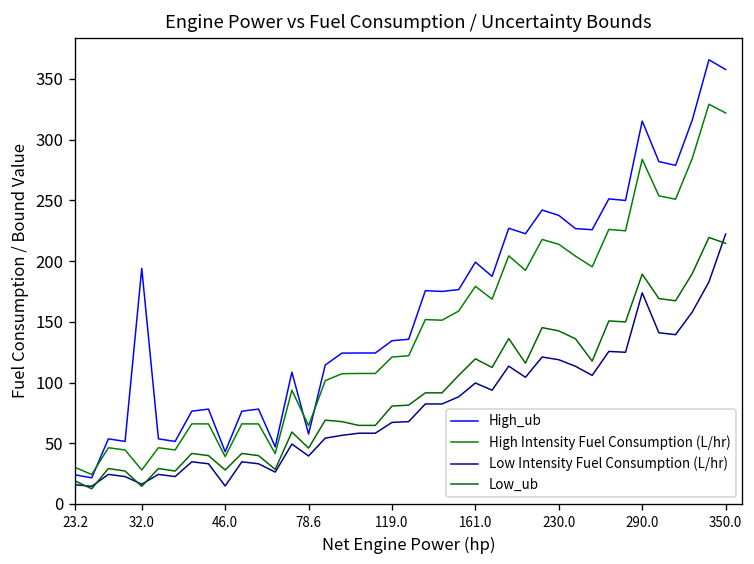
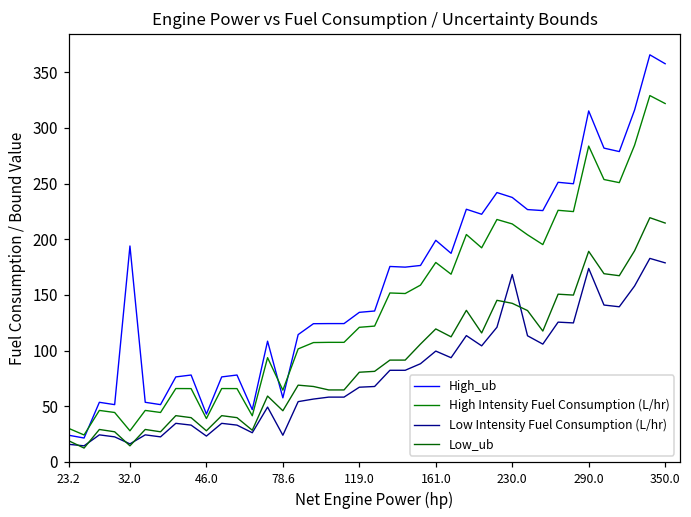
  {
    "High_ub": {
      "23.2": 24,
      "32.0": 194,
      "46.0": 43,
      "78.6": 58,
      "119.0": 134,
      "161.0": 199,
      "230.0": 238,
      "290.0": 315,
      "350.0": 358
    },
    "Low Intensity Fuel Consumption (L/hr)": {
      "23.2": 16,
-     "46.0": 15,
-     "78.6": 40,
+     "46.0": 23,
+     "78.6": 24,
      "119.0": 67,
      "161.0": 100,
-     "230.0": 119,
+     "230.0": 168,
      "290.0": 174,
-     "350.0": 222
+     "350.0": 179
    }
  }
